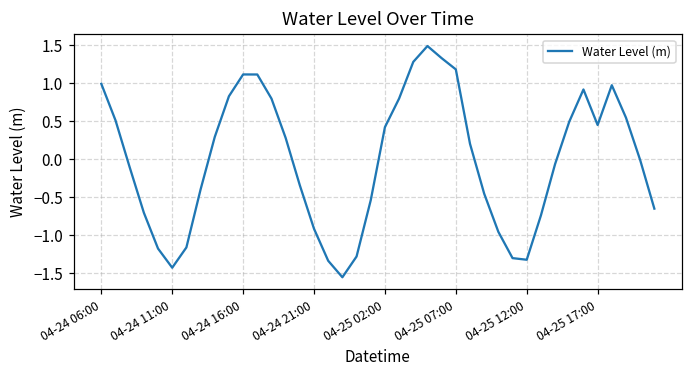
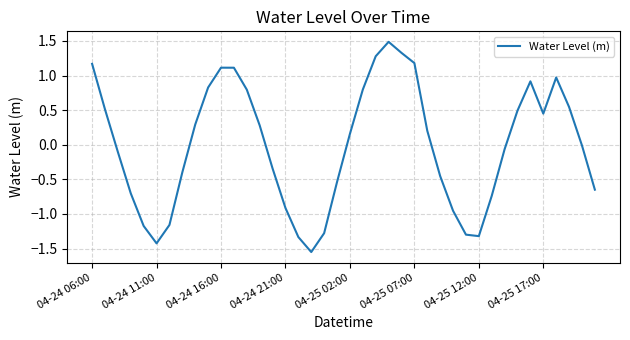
  {
-   "04-24 06:00": 1.0,
+   "04-24 06:00": 1.2,
    "04-24 11:00": -1.4,
    "04-24 16:00": 1.1,
    "04-24 21:00": -0.9,
-   "04-25 02:00": 0.4,
+   "04-25 02:00": 0.2,
    "04-25 07:00": 1.2,
    "04-25 12:00": -1.3,
    "04-25 17:00": 0.4
  }
